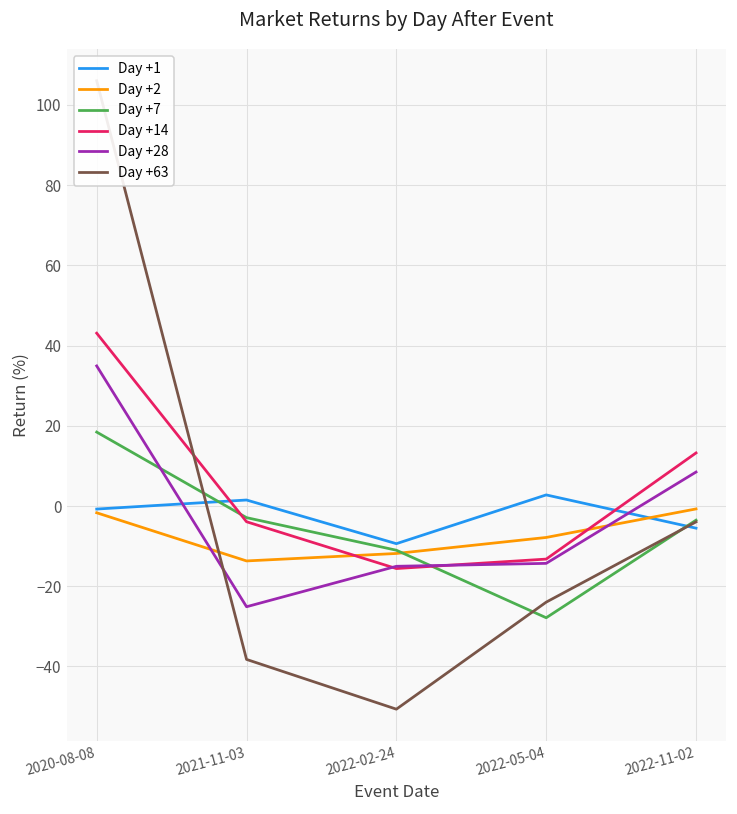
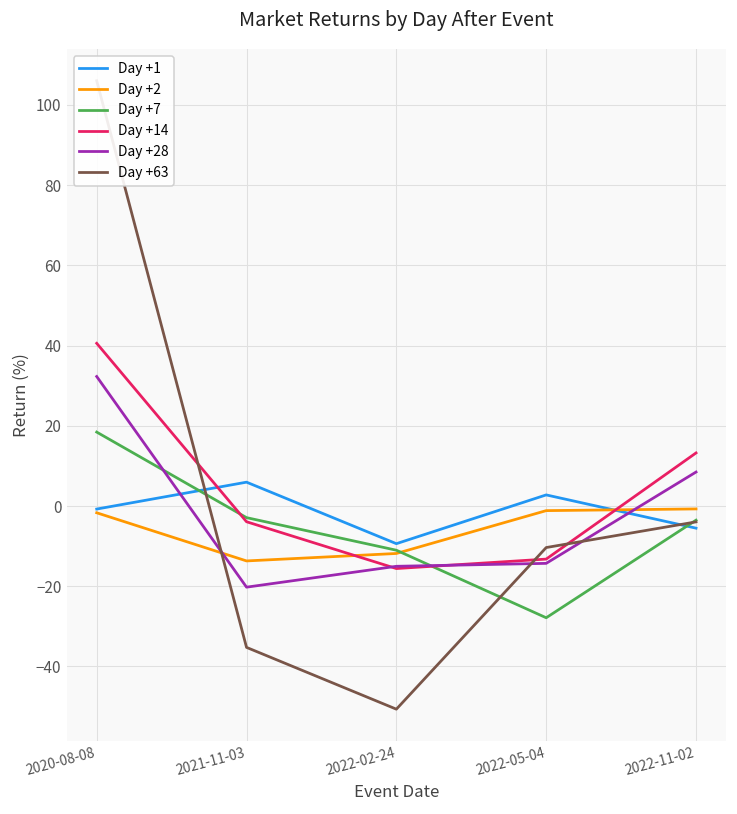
  {
    "Day +1": {
      "2020-08-08": -1,
-     "2021-11-03": 2,
+     "2021-11-03": 6,
      "2022-02-24": -9,
      "2022-05-04": 3,
      "2022-11-02": -6
    },
    "Day +2": {
      "2020-08-08": -2,
      "2021-11-03": -14,
      "2022-02-24": -12,
-     "2022-05-04": -8,
+     "2022-05-04": -1,
      "2022-11-02": -1
    },
    "Day +7": {
      "2020-08-08": 18,
      "2021-11-03": -3,
      "2022-02-24": -11,
      "2022-05-04": -28
    },
    "Day +14": {
-     "2020-08-08": 43,
+     "2020-08-08": 41,
      "2021-11-03": -4,
      "2022-05-04": -13,
      "2022-11-02": 13
    },
    "Day +28": {
-     "2020-08-08": 35,
-     "2021-11-03": -25,
+     "2020-08-08": 32,
+     "2021-11-03": -20,
      "2022-05-04": -14,
      "2022-11-02": 8
    },
    "Day +63": {
-     "2021-11-03": -38,
+     "2021-11-03": -35,
      "2022-02-24": -51,
-     "2022-05-04": -24
+     "2022-05-04": -10
    }
  }
